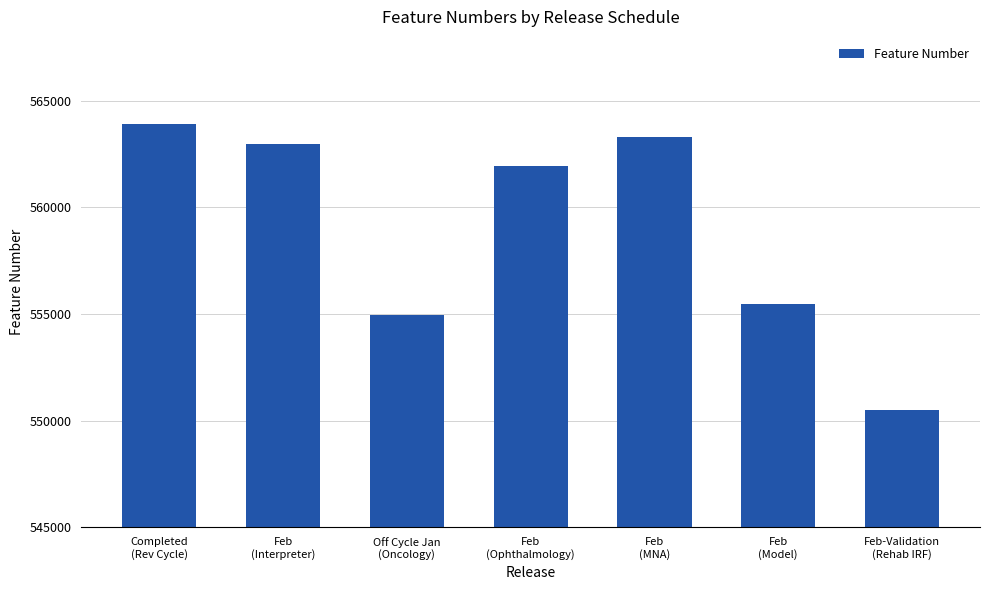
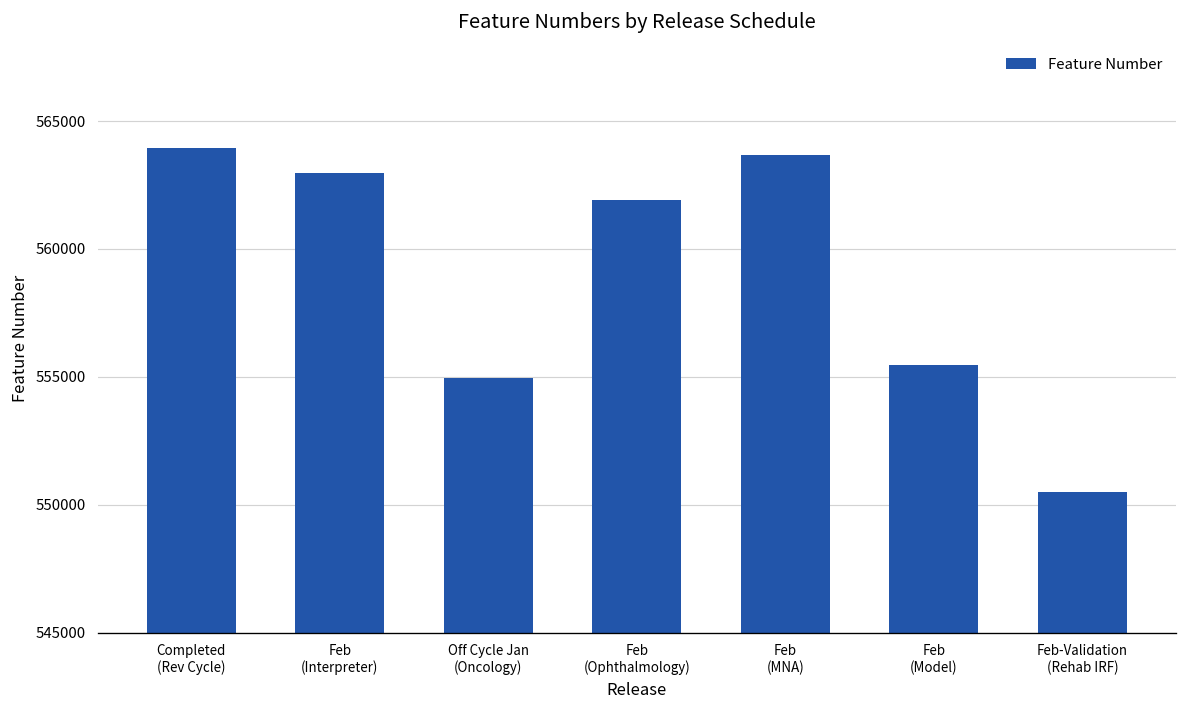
  {
    "Completed (Rev Cycle)": 563900,
    "Feb (Interpreter)": 563000,
    "Off Cycle Jan (Oncology)": 555000,
    "Feb (Ophthalmology)": 561900,
-   "Feb (MNA)": 563300,
+   "Feb (MNA)": 563700,
    "Feb (Model)": 555400,
    "Feb-Validation (Rehab IRF)": 550500
  }
